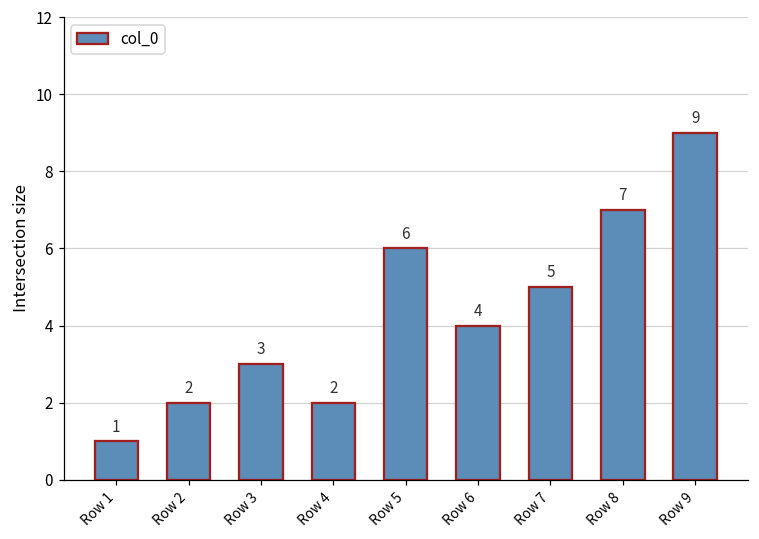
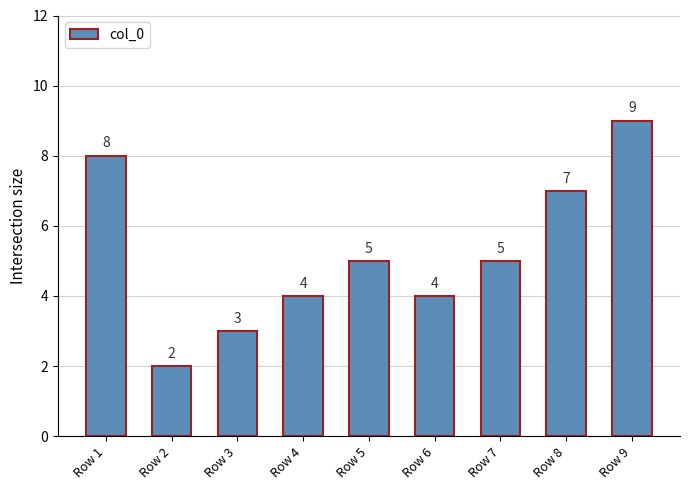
  {
-   "Row 1": 1,
+   "Row 1": 8,
    "Row 2": 2,
    "Row 3": 3,
-   "Row 4": 2,
-   "Row 5": 6,
+   "Row 4": 4,
+   "Row 5": 5,
    "Row 6": 4,
    "Row 7": 5,
    "Row 8": 7,
    "Row 9": 9
  }
